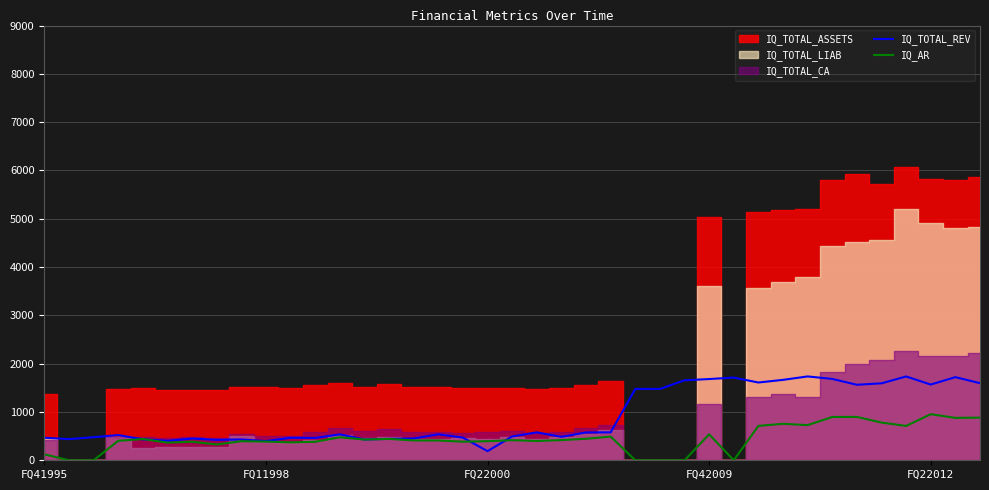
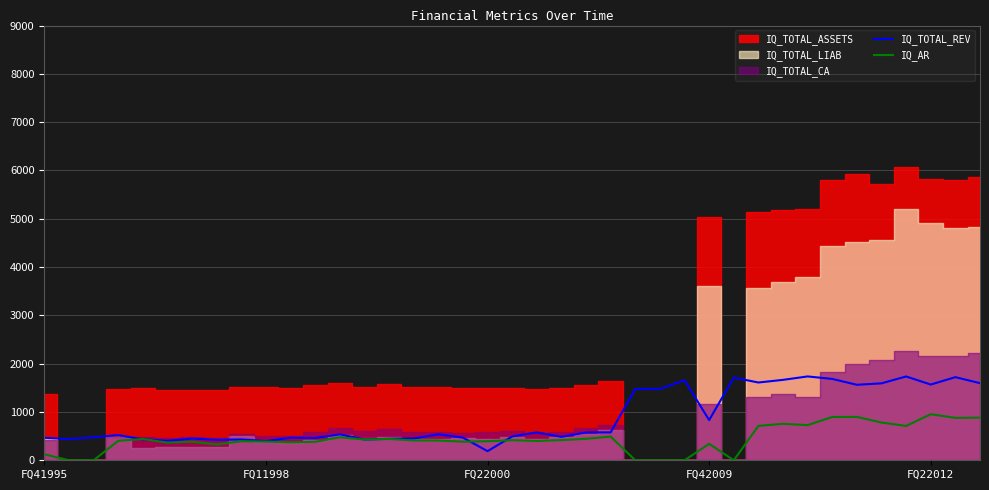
  {
    "IQ_TOTAL_REV": {
      "FQ22000": 200,
-     "FQ42009": 1700
+     "FQ42009": 800
    },
    "IQ_AR": {
      "FQ41995": 100,
      "FQ22000": 400,
-     "FQ42009": 500
+     "FQ42009": 300
    }
  }
